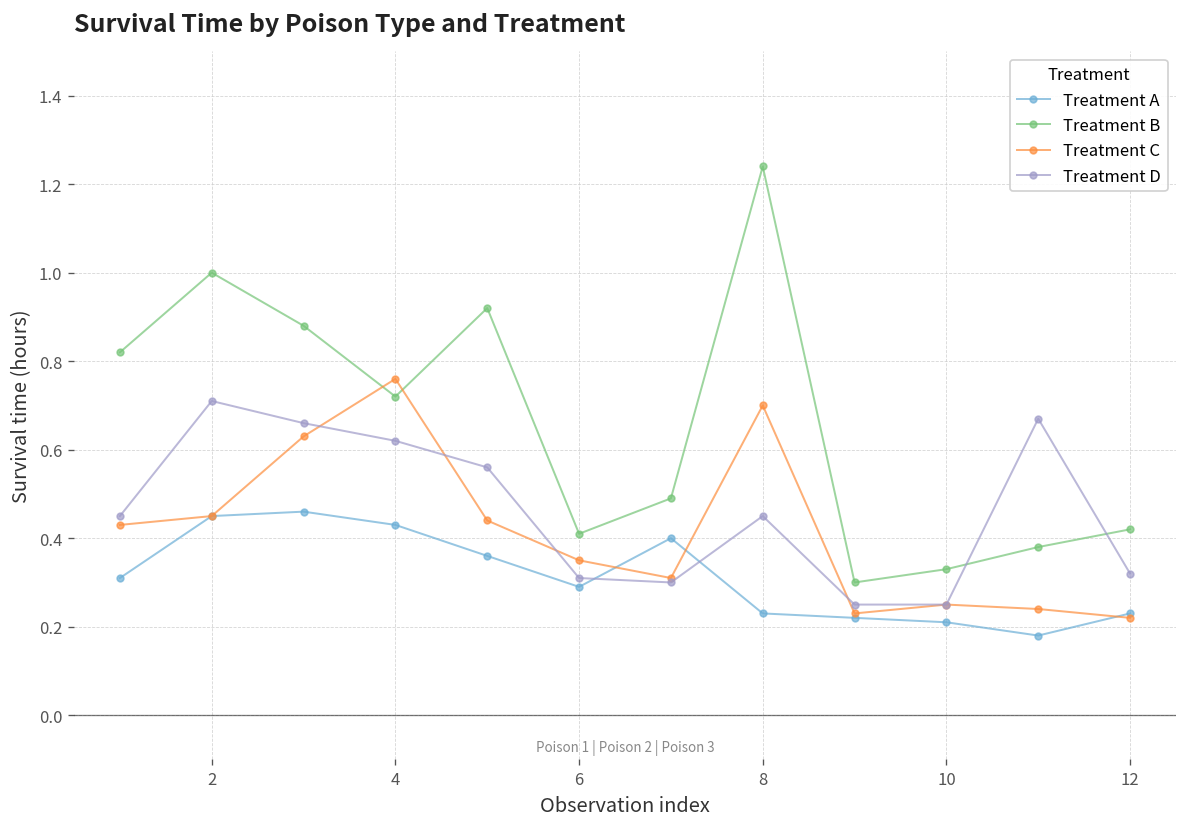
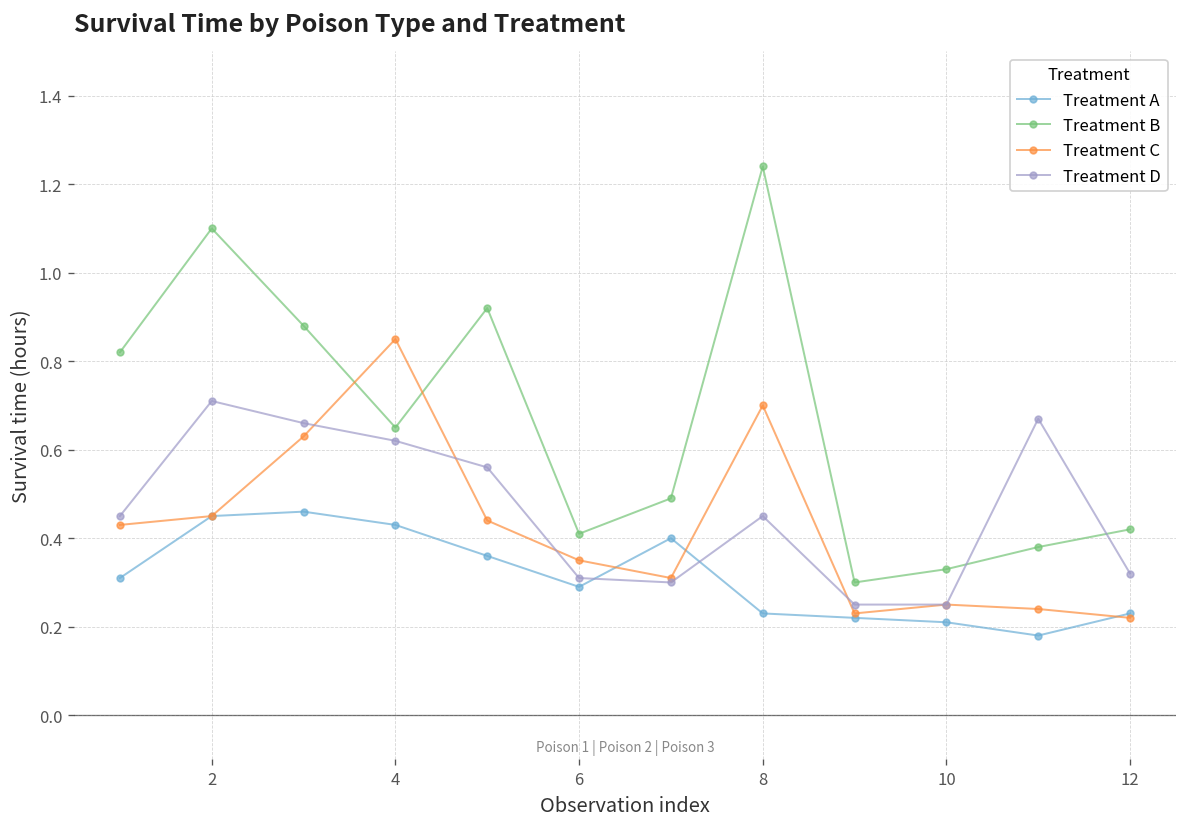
  {
    "Treatment B": {
-     "2": 1.0,
-     "4": 0.72,
+     "2": 1.1,
+     "4": 0.65,
      "6": 0.41,
      "8": 1.24,
      "10": 0.33,
      "12": 0.42
    },
    "Treatment C": {
-     "4": 0.76,
+     "4": 0.85,
      "6": 0.35,
      "8": 0.70,
      "12": 0.22
    }
  }
